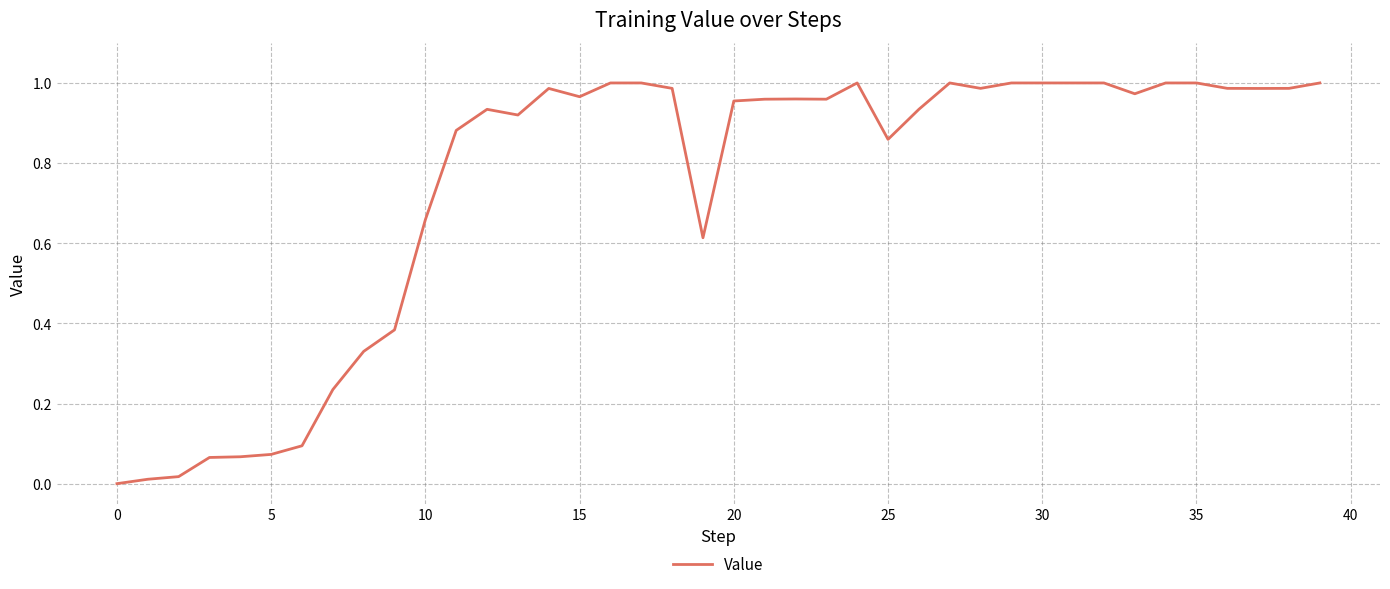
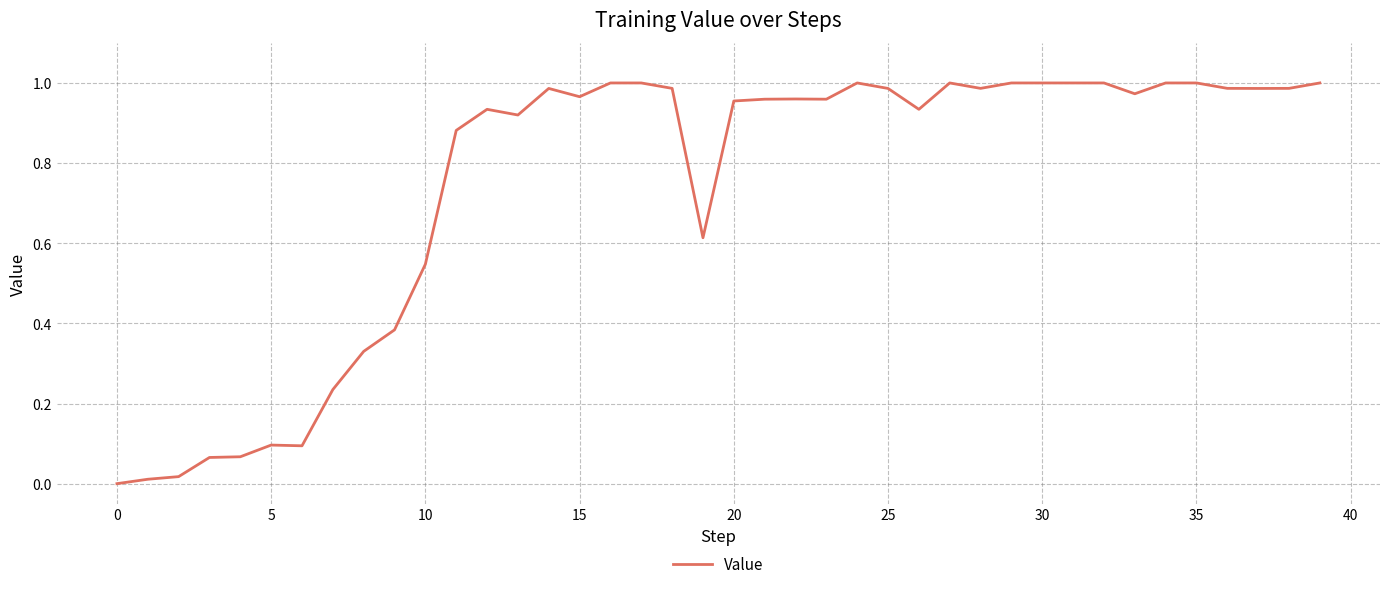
  {
    "0": 0.00,
-   "5": 0.07,
-   "10": 0.66,
+   "5": 0.10,
+   "10": 0.55,
    "15": 0.97,
    "20": 0.95,
-   "25": 0.86,
+   "25": 0.99,
    "30": 1.00,
    "35": 1.00
  }
